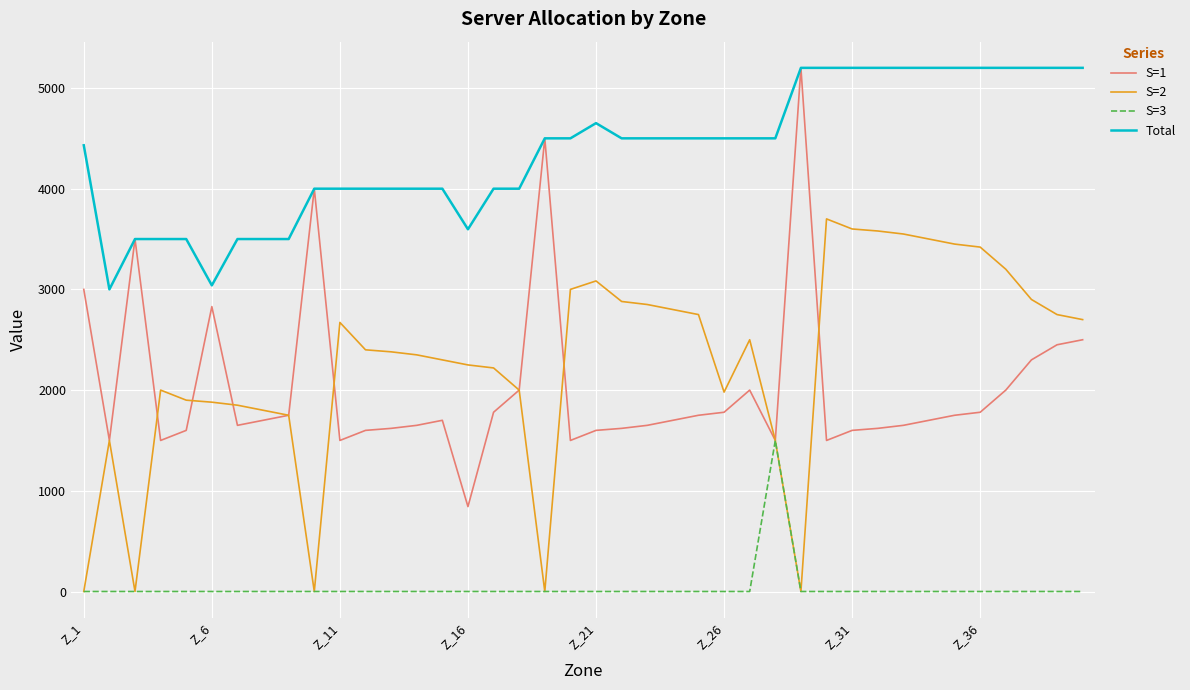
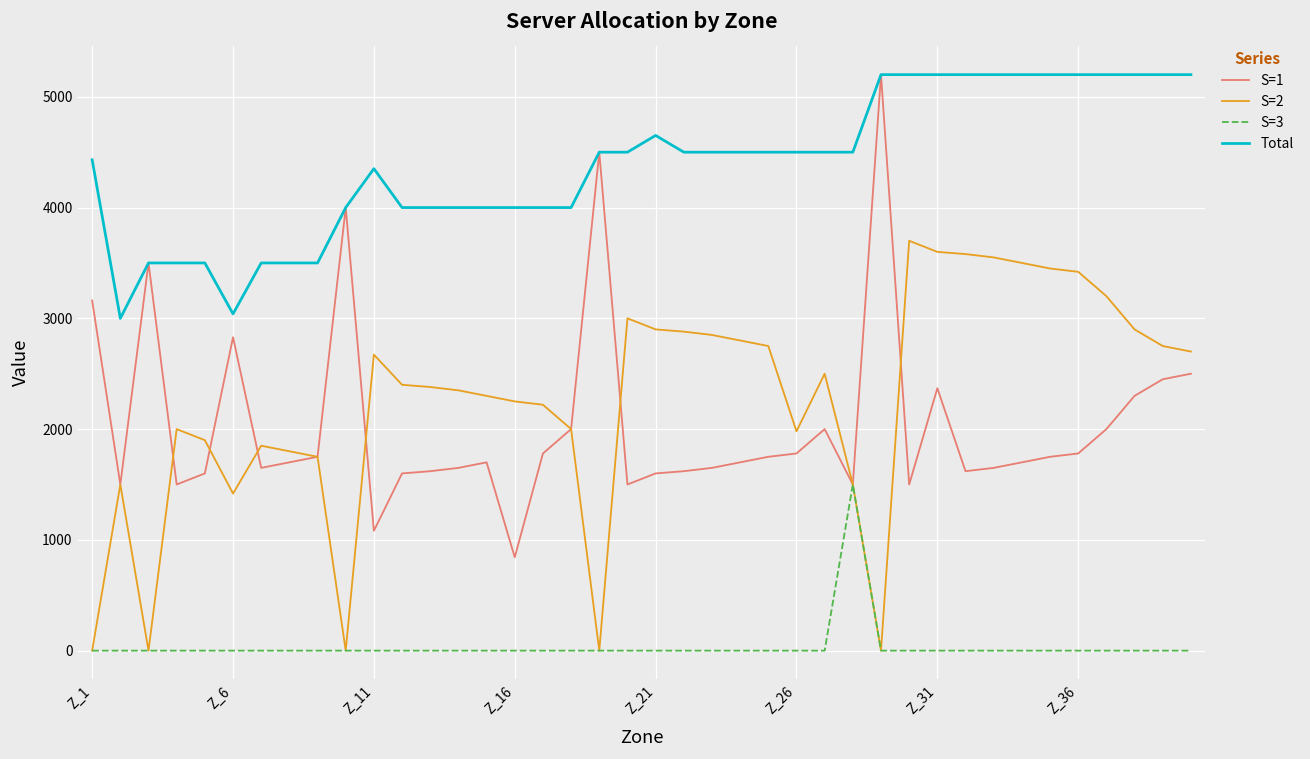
  {
    "S=1": {
-     "Z_1": 3000,
+     "Z_1": 3160,
      "Z_6": 2830,
-     "Z_11": 1500,
+     "Z_11": 1080,
      "Z_16": 840,
      "Z_21": 1600,
      "Z_26": 1780,
-     "Z_31": 1600,
+     "Z_31": 2370,
      "Z_36": 1780
    },
    "S=2": {
-     "Z_6": 1880,
+     "Z_6": 1420,
      "Z_11": 2670,
      "Z_16": 2250,
-     "Z_21": 3080,
+     "Z_21": 2900,
      "Z_26": 1980,
      "Z_31": 3600,
      "Z_36": 3420
    },
    "S=3": {
      "Z_6": 0,
      "Z_11": 0,
      "Z_16": 0,
      "Z_21": 0,
      "Z_26": 0,
      "Z_31": 0,
      "Z_36": 0
    },
    "Total": {
      "Z_1": 4430,
      "Z_6": 3040,
-     "Z_11": 4000,
-     "Z_16": 3600,
+     "Z_11": 4350,
+     "Z_16": 4000,
      "Z_21": 4650,
      "Z_26": 4500,
      "Z_31": 5200,
      "Z_36": 5200
    }
  }
